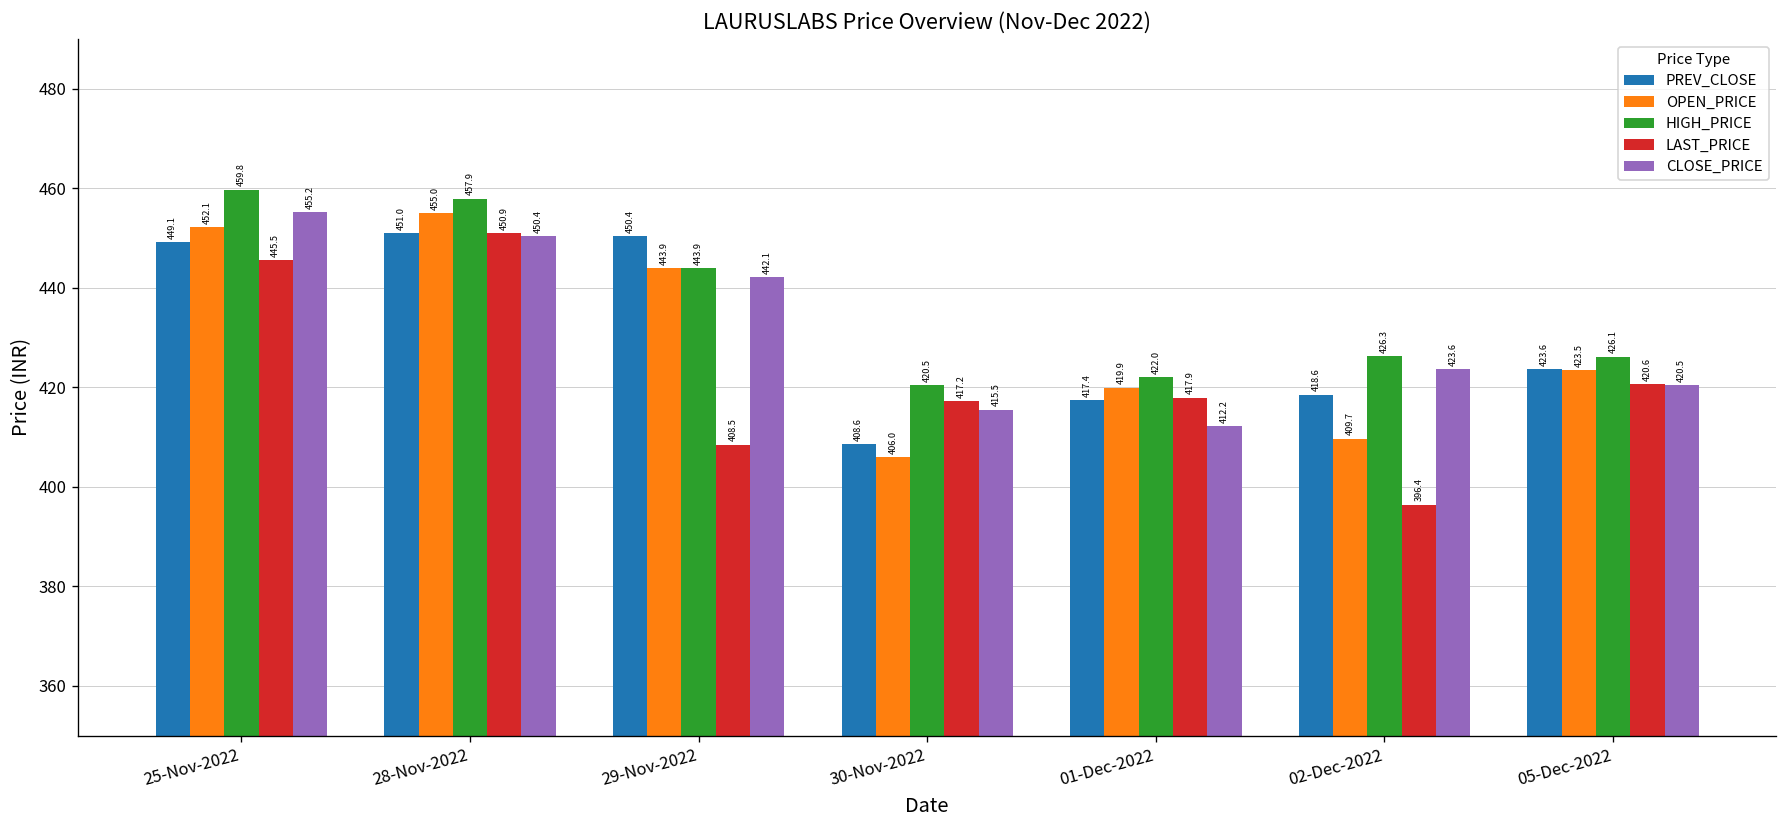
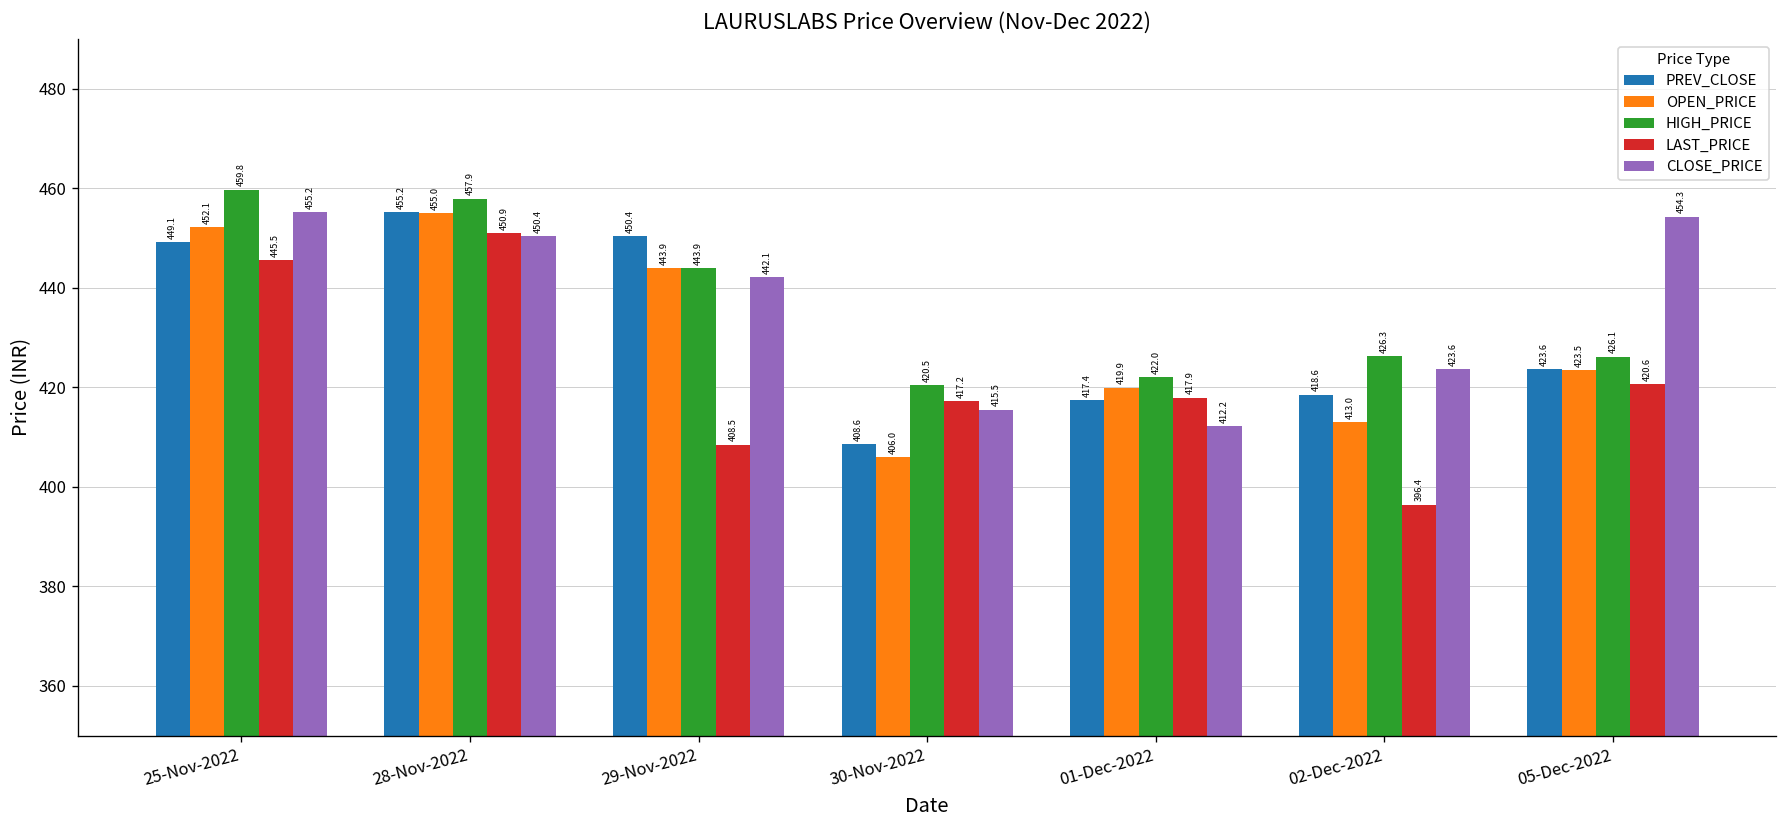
  {
    "PREV_CLOSE": {
      "25-Nov-2022": 449.1,
-     "28-Nov-2022": 451.0,
+     "28-Nov-2022": 455.2,
      "29-Nov-2022": 450.4,
      "30-Nov-2022": 408.6,
      "01-Dec-2022": 417.4,
      "02-Dec-2022": 418.6,
      "05-Dec-2022": 423.6
    },
    "OPEN_PRICE": {
      "25-Nov-2022": 452.1,
      "28-Nov-2022": 455.0,
      "29-Nov-2022": 443.9,
      "30-Nov-2022": 406.0,
      "01-Dec-2022": 419.9,
-     "02-Dec-2022": 409.7,
+     "02-Dec-2022": 413.0,
      "05-Dec-2022": 423.5
    },
    "HIGH_PRICE": {
      "25-Nov-2022": 459.8,
      "28-Nov-2022": 457.9,
      "29-Nov-2022": 443.9,
      "30-Nov-2022": 420.5,
      "01-Dec-2022": 422.0,
      "02-Dec-2022": 426.3,
      "05-Dec-2022": 426.1
    },
    "LAST_PRICE": {
      "25-Nov-2022": 445.5,
      "28-Nov-2022": 450.9,
      "29-Nov-2022": 408.5,
      "30-Nov-2022": 417.2,
      "01-Dec-2022": 417.9,
      "02-Dec-2022": 396.4,
      "05-Dec-2022": 420.6
    },
    "CLOSE_PRICE": {
      "25-Nov-2022": 455.2,
      "28-Nov-2022": 450.4,
      "29-Nov-2022": 442.1,
      "30-Nov-2022": 415.5,
      "01-Dec-2022": 412.2,
      "02-Dec-2022": 423.6,
-     "05-Dec-2022": 420.5
+     "05-Dec-2022": 454.3
    }
  }
